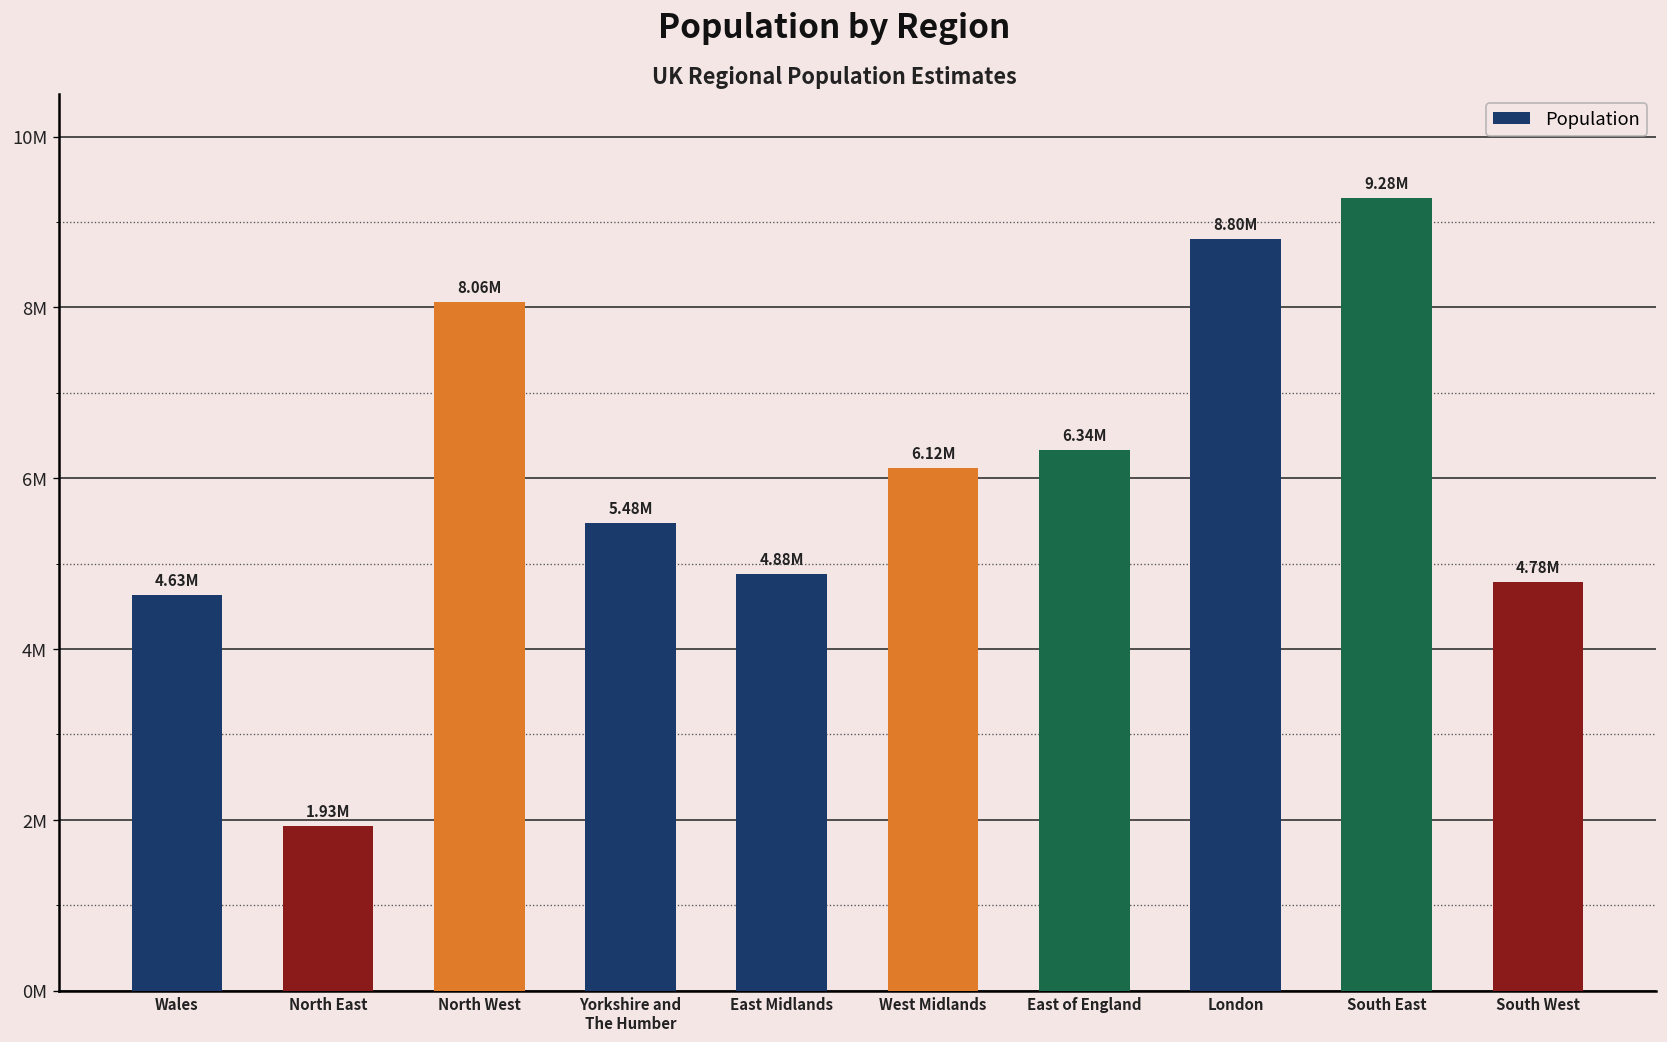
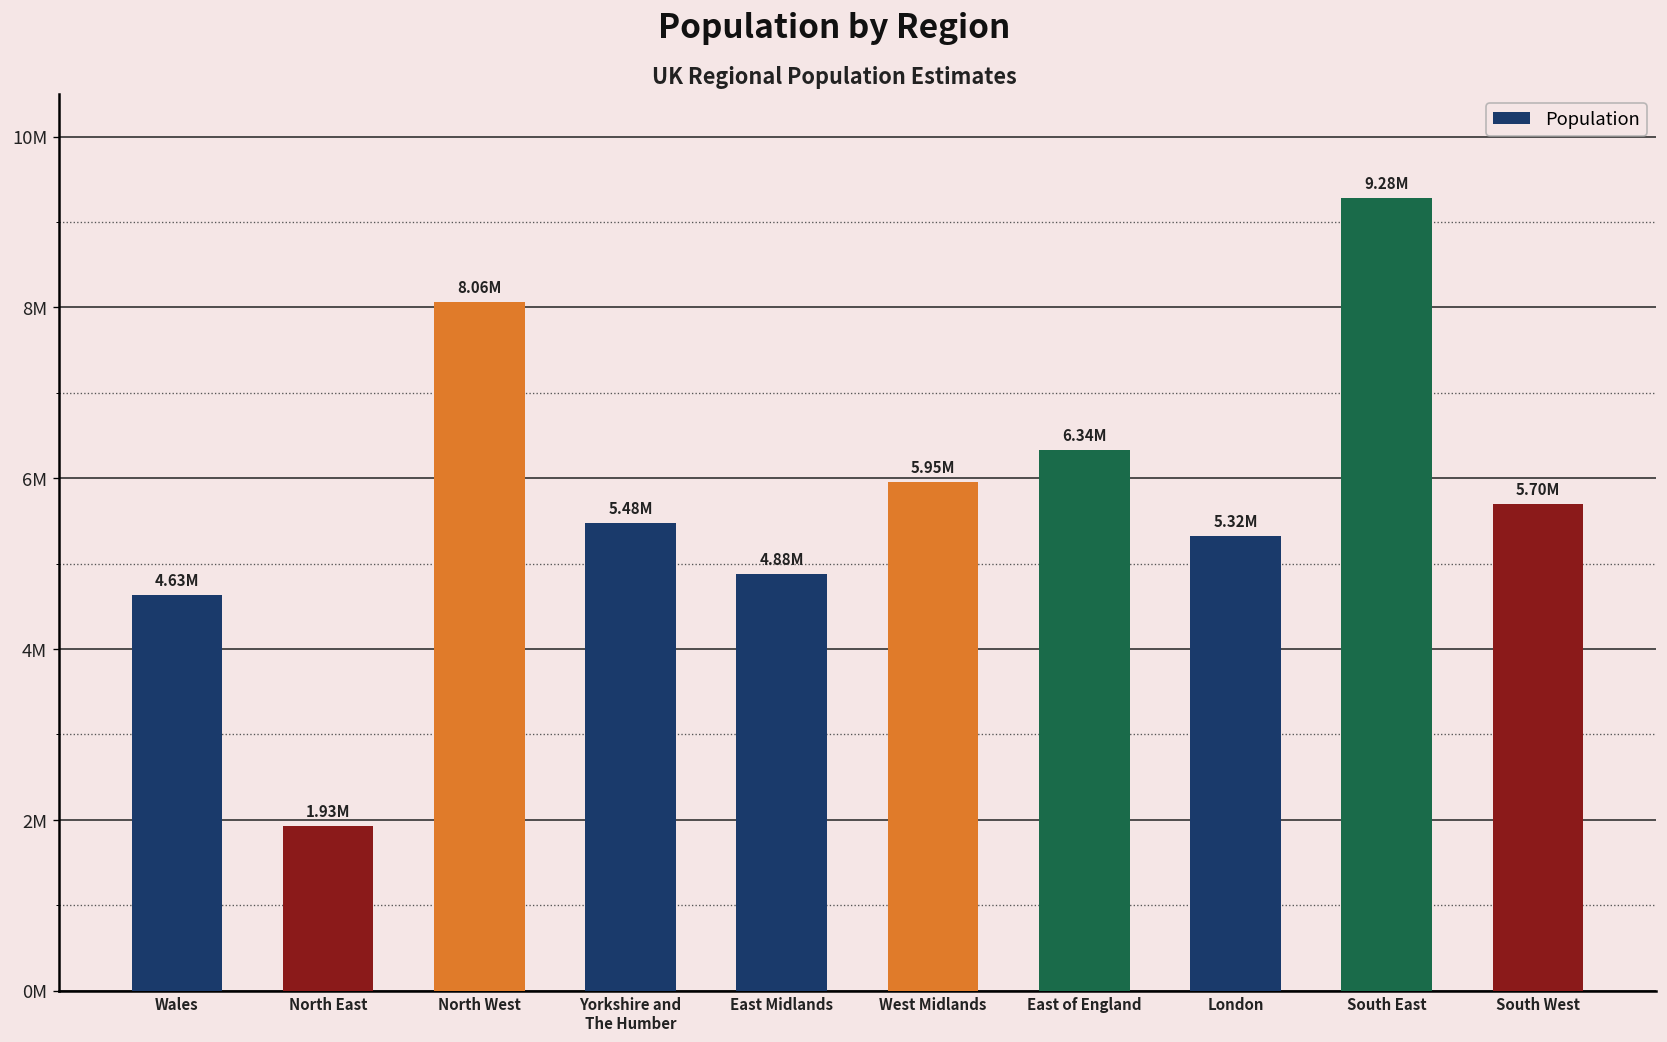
  {
    "Wales": "4.63M",
    "North East": "1.93M",
    "North West": "8.06M",
    "Yorkshire and The Humber": "5.48M",
    "East Midlands": "4.88M",
-   "West Midlands": "6.12M",
+   "West Midlands": "5.95M",
    "East of England": "6.34M",
-   "London": "8.80M",
+   "London": "5.32M",
    "South East": "9.28M",
-   "South West": "4.78M"
+   "South West": "5.70M"
  }
